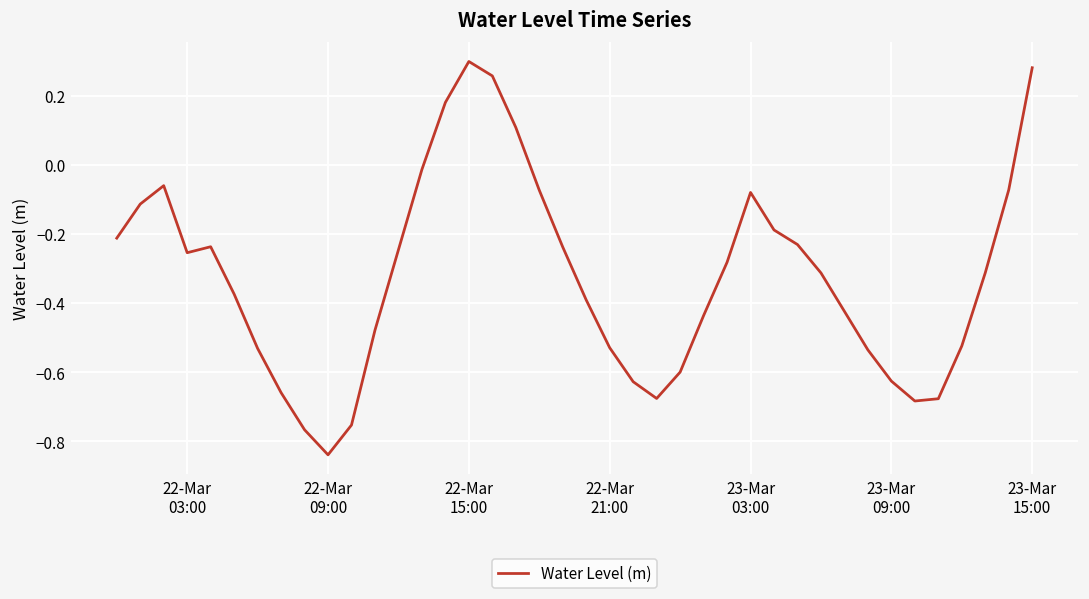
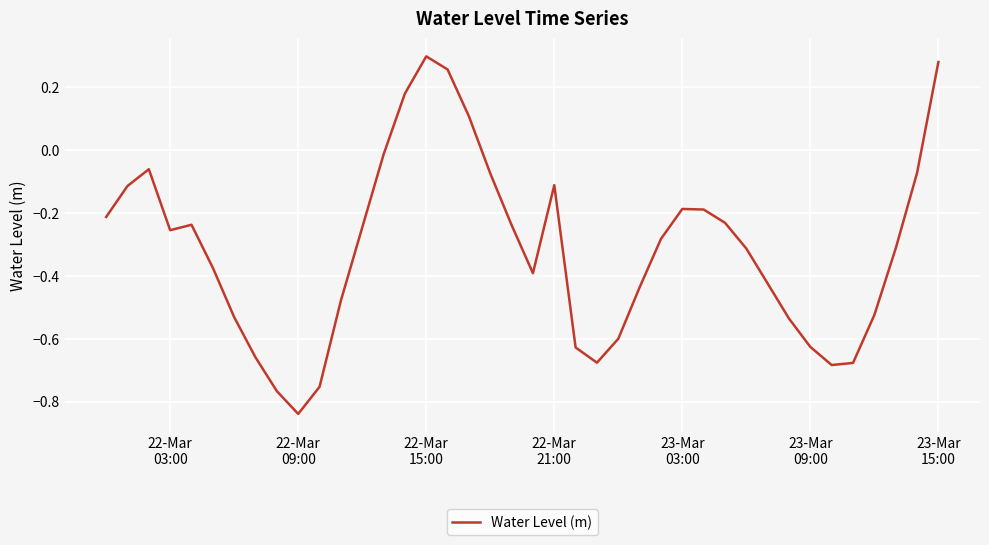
  {
    "22-Mar 03:00": -0.25,
    "22-Mar 09:00": -0.84,
    "22-Mar 15:00": 0.30,
-   "22-Mar 21:00": -0.53,
-   "23-Mar 03:00": -0.08,
+   "22-Mar 21:00": -0.11,
+   "23-Mar 03:00": -0.19,
    "23-Mar 09:00": -0.63,
    "23-Mar 15:00": 0.28
  }
